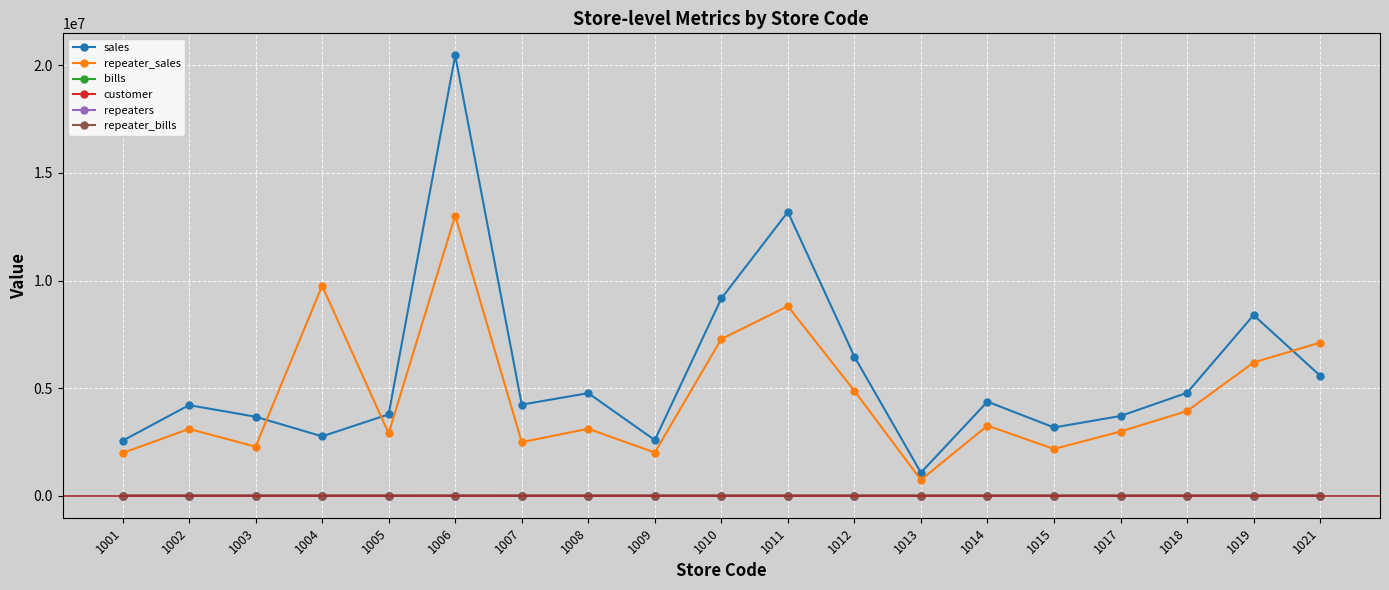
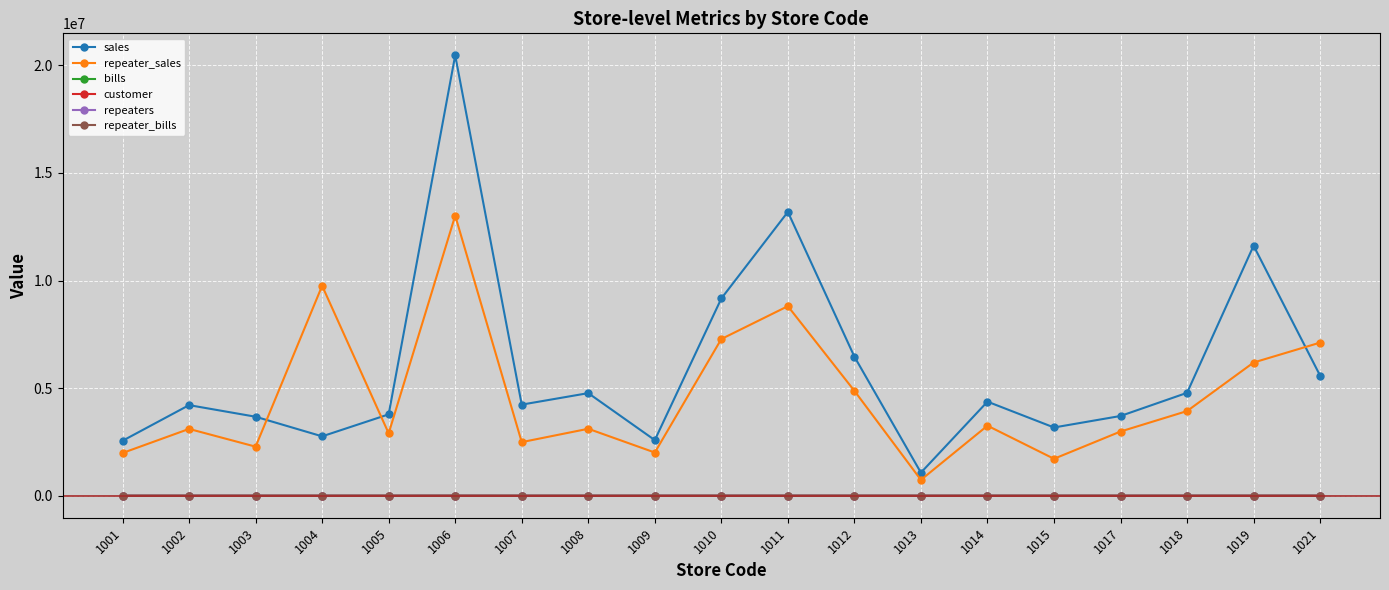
  {
    "sales": {
      "1001": 2600000,
      "1002": 4200000,
      "1003": 3700000,
      "1004": 2800000,
      "1005": 3800000,
      "1006": 20500000,
      "1007": 4200000,
      "1008": 4800000,
      "1009": 2600000,
      "1010": 9200000,
      "1011": 13200000,
      "1012": 6500000,
      "1013": 1100000,
      "1014": 4400000,
      "1015": 3200000,
      "1017": 3700000,
      "1018": 4800000,
-     "1019": 8400000,
+     "1019": 11600000,
      "1021": 5600000
    },
    "repeater_sales": {
      "1001": 2000000,
      "1002": 3100000,
      "1003": 2300000,
      "1004": 9800000,
      "1005": 2900000,
      "1006": 13000000,
      "1007": 2500000,
      "1008": 3100000,
      "1009": 2000000,
      "1010": 7300000,
      "1011": 8800000,
      "1012": 4900000,
      "1013": 700000,
      "1014": 3300000,
-     "1015": 2200000,
+     "1015": 1700000,
      "1017": 3000000,
      "1018": 3900000,
      "1019": 6200000,
      "1021": 7100000
    },
    "repeater_bills": {
      "1001": 0,
      "1002": 0,
      "1003": 0,
      "1004": 0,
      "1005": 0,
      "1006": 0,
      "1007": 0,
      "1008": 0,
      "1009": 0,
      "1010": 0,
      "1011": 0,
      "1012": 0,
      "1013": 0,
      "1014": 0,
      "1015": 0,
      "1017": 0,
      "1018": 0,
      "1019": 0,
      "1021": 0
    }
  }
